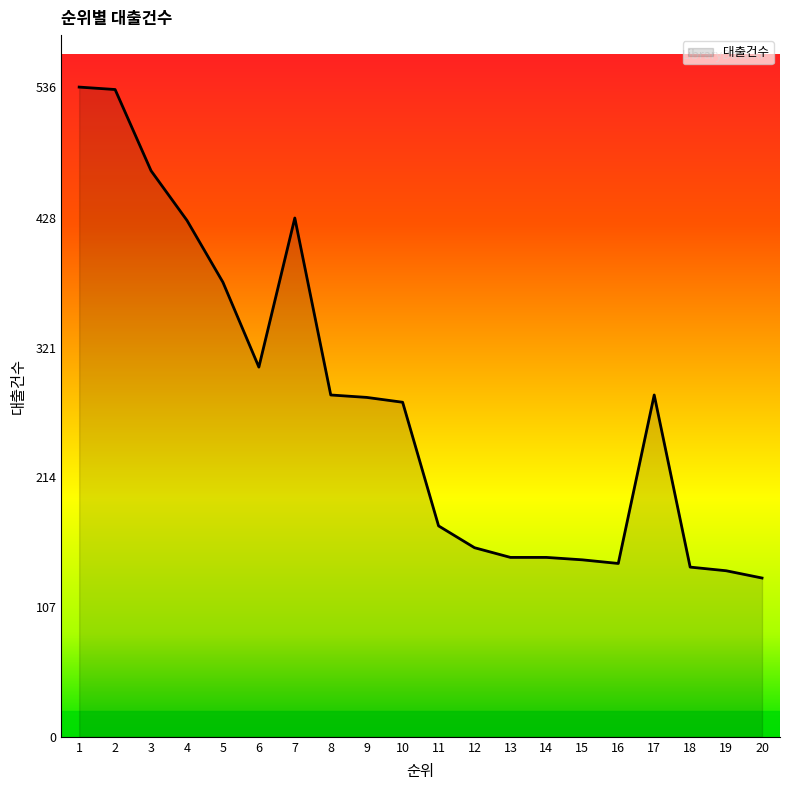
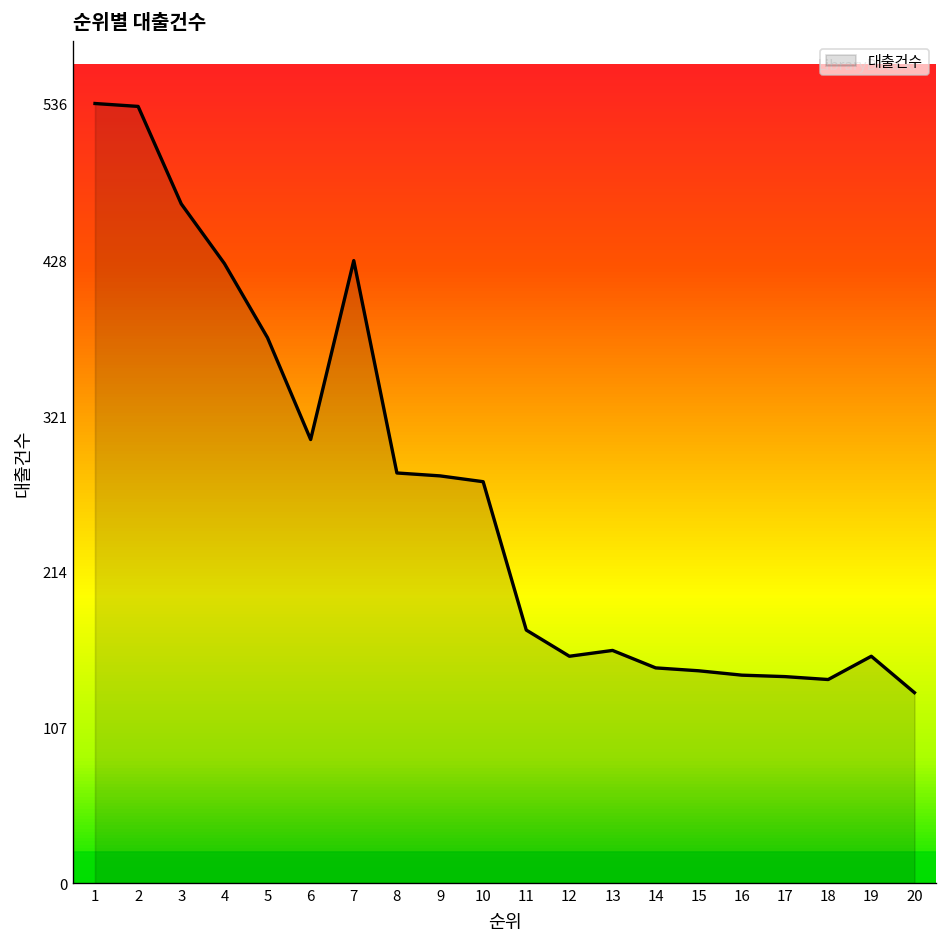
  {
    "1": 536,
    "2": 534,
    "3": 467,
    "4": 426,
    "5": 375,
    "6": 305,
    "7": 428,
    "8": 282,
    "9": 280,
    "10": 276,
    "11": 174,
    "12": 156,
-   "13": 148,
+   "13": 160,
    "14": 148,
    "15": 146,
    "16": 143,
-   "17": 282,
+   "17": 142,
    "18": 140,
-   "19": 137,
+   "19": 156,
    "20": 131
  }
